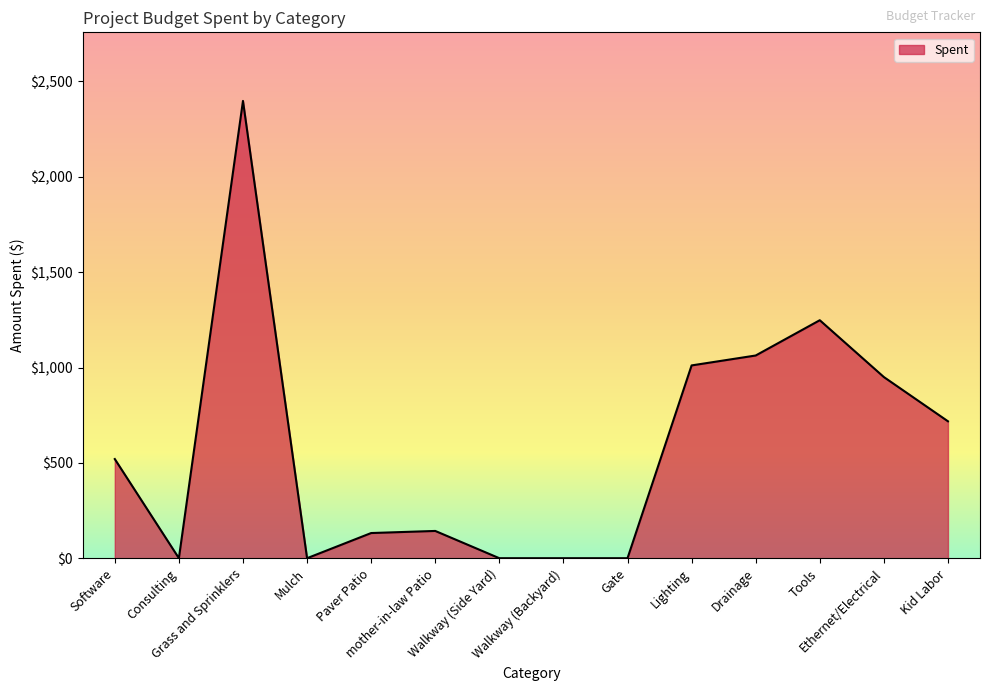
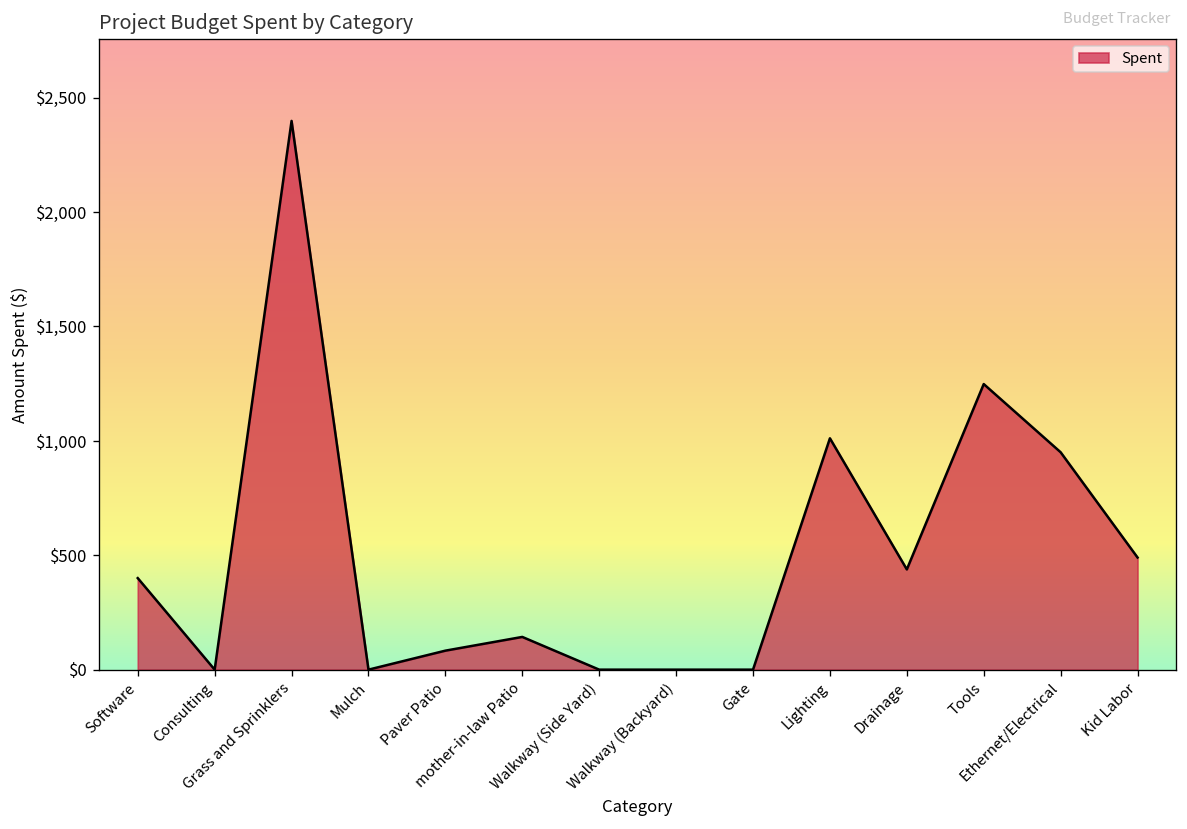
  {
-   "Software": "$520",
+   "Software": "$400",
    "Consulting": "$0",
    "Grass and Sprinklers": "$2,400",
    "Mulch": "$0",
-   "Paver Patio": "$130",
+   "Paver Patio": "$80",
    "mother-in-law Patio": "$140",
    "Walkway (Side Yard)": "$0",
    "Walkway (Backyard)": "$0",
    "Gate": "$0",
    "Lighting": "$1,010",
-   "Drainage": "$1,060",
+   "Drainage": "$440",
    "Tools": "$1,250",
    "Ethernet/Electrical": "$950",
-   "Kid Labor": "$720"
+   "Kid Labor": "$490"
  }
